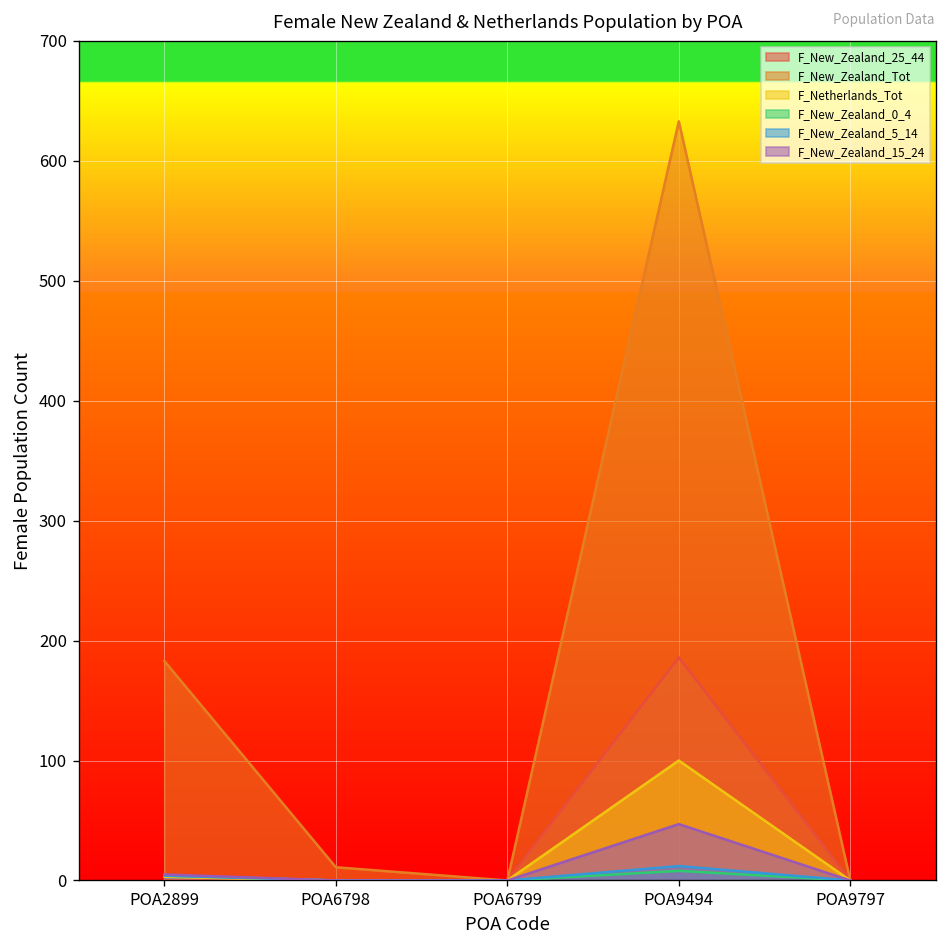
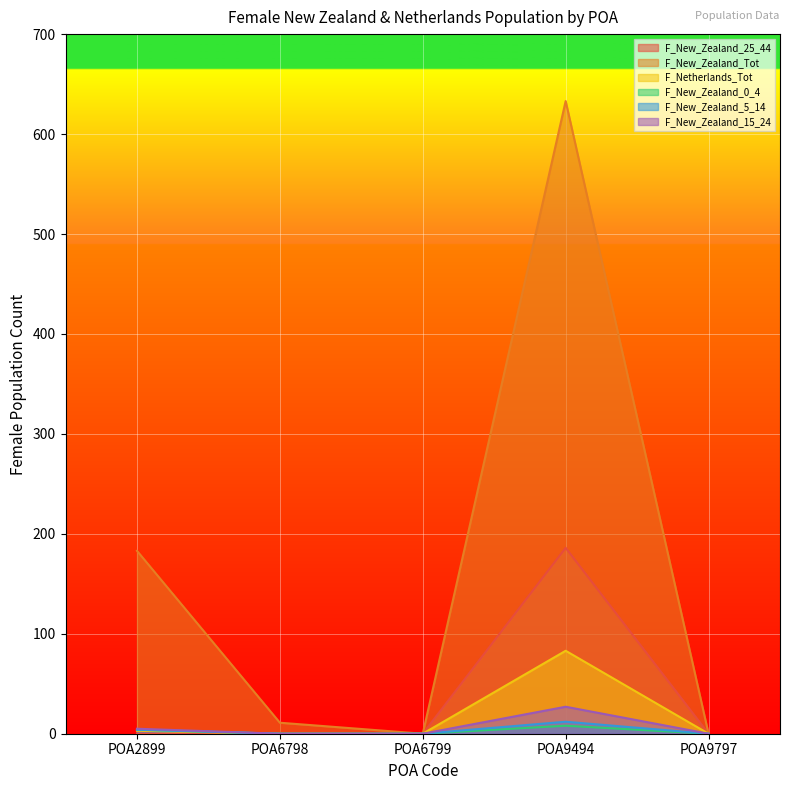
  {
    "F_Netherlands_Tot": {
-     "POA9494": 100
+     "POA9494": 80
    },
    "F_New_Zealand_0_4": {
      "POA9494": 10
    },
    "F_New_Zealand_5_14": {
      "POA9494": 10
    },
    "F_New_Zealand_15_24": {
-     "POA9494": 50
+     "POA9494": 30
    }
  }
